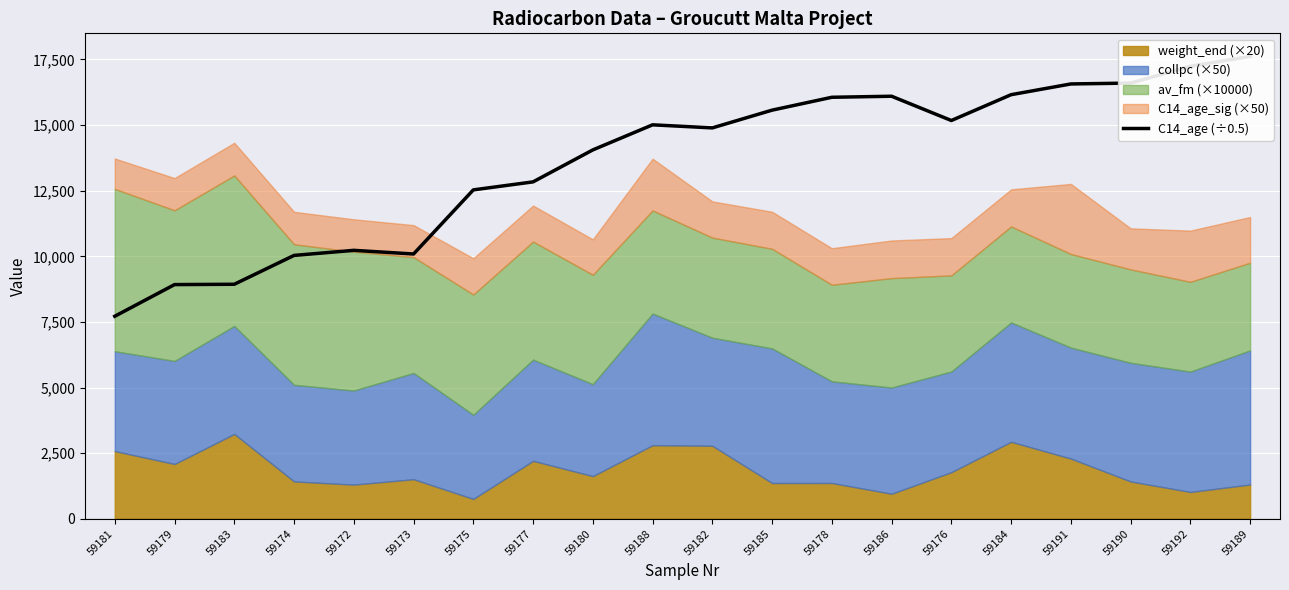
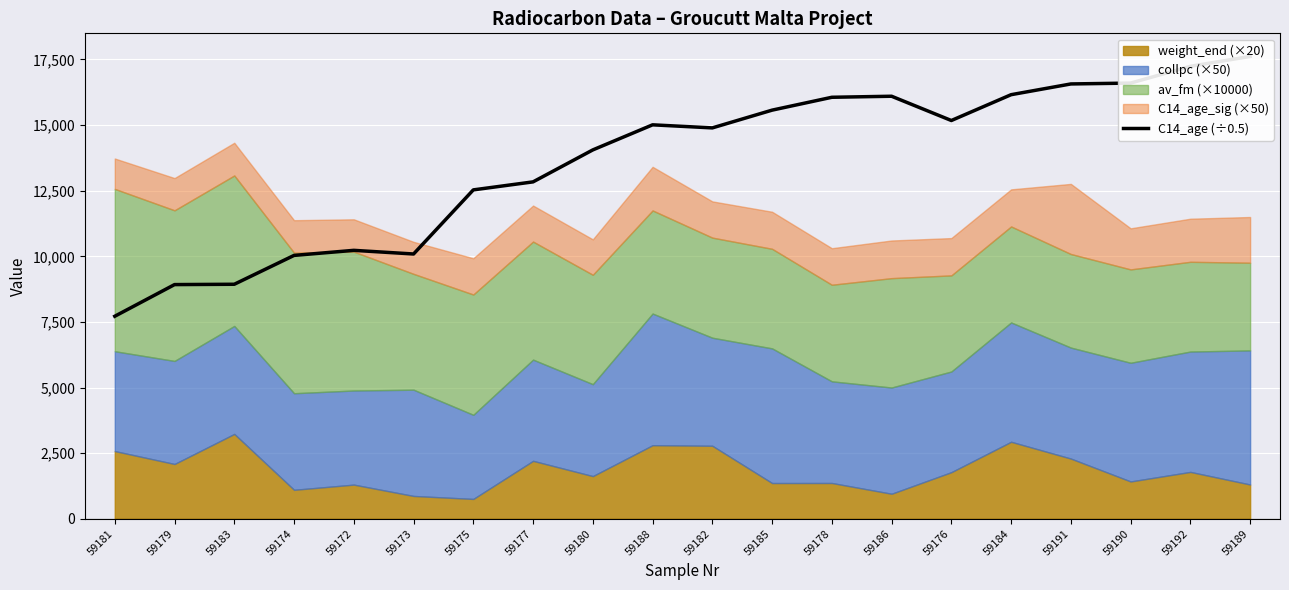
  {
    "C14_age (÷0.5)": {
      "59181": "7,700",
      "59179": "8,900",
      "59183": "8,900",
      "59174": "10,000",
      "59173": "10,100",
      "59175": "12,500",
      "59177": "12,800",
      "59180": "14,100",
      "59188": "15,000",
      "59182": "14,900",
      "59185": "15,600",
      "59178": "16,100",
      "59186": "16,100",
      "59176": "15,200",
      "59184": "16,200",
      "59191": "16,600"
    },
    "weight_end (×20)": {
      "59181": "2,600",
      "59179": "2,100",
      "59183": "3,200",
-     "59174": "1,400",
+     "59174": "1,100",
      "59172": "1,300",
-     "59173": "1,500",
+     "59173": "900",
      "59175": "800",
      "59177": "2,200",
      "59180": "1,600",
      "59188": "2,800",
      "59182": "2,800",
      "59185": "1,400",
      "59178": "1,400",
      "59186": "1,000",
      "59176": "1,800",
      "59184": "2,900",
      "59191": "2,300",
      "59190": "1,400",
-     "59192": "1,000",
+     "59192": "1,800",
      "59189": "1,300"
    },
    "collpc (×50)": {
      "59181": "3,800",
      "59179": "3,900",
      "59183": "4,100",
      "59174": "3,700",
      "59172": "3,600",
      "59173": "4,000",
      "59175": "3,200",
      "59177": "3,900",
      "59180": "3,500",
      "59188": "5,000",
      "59182": "4,100",
      "59185": "5,100",
      "59178": "3,900",
      "59186": "4,000",
      "59176": "3,800",
      "59184": "4,500",
      "59191": "4,200",
      "59190": "4,500",
      "59192": "4,600",
      "59189": "5,100"
    },
    "av_fm (×10000)": {
      "59181": "6,200",
      "59179": "5,700",
      "59183": "5,700",
      "59174": "5,400",
      "59173": "4,400",
      "59175": "4,600",
      "59177": "4,500",
      "59180": "4,200",
      "59188": "3,900",
      "59182": "3,800",
      "59185": "3,800",
      "59178": "3,700",
      "59186": "4,200",
      "59176": "3,700",
      "59184": "3,700",
      "59191": "3,600",
      "59190": "3,600",
      "59192": "3,400",
      "59189": "3,300"
    },
    "C14_age_sig (×50)": {
      "59181": "1,200",
      "59179": "1,200",
      "59183": "1,200",
      "59174": "1,200",
      "59172": "1,200",
      "59173": "1,200",
      "59175": "1,400",
      "59177": "1,400",
      "59180": "1,300",
-     "59188": "2,000",
+     "59188": "1,700",
      "59182": "1,400",
      "59185": "1,400",
      "59178": "1,400",
      "59186": "1,400",
      "59176": "1,400",
      "59184": "1,400",
      "59191": "2,700",
      "59190": "1,600",
-     "59192": "2,000",
+     "59192": "1,600",
      "59189": "1,700"
    }
  }
